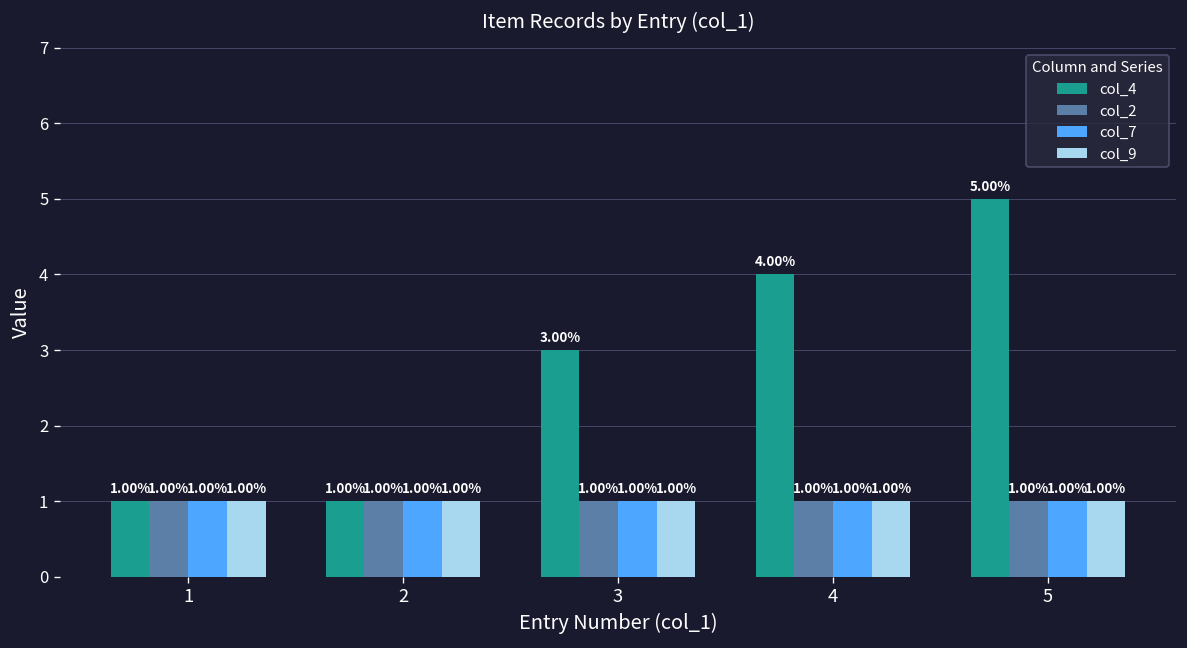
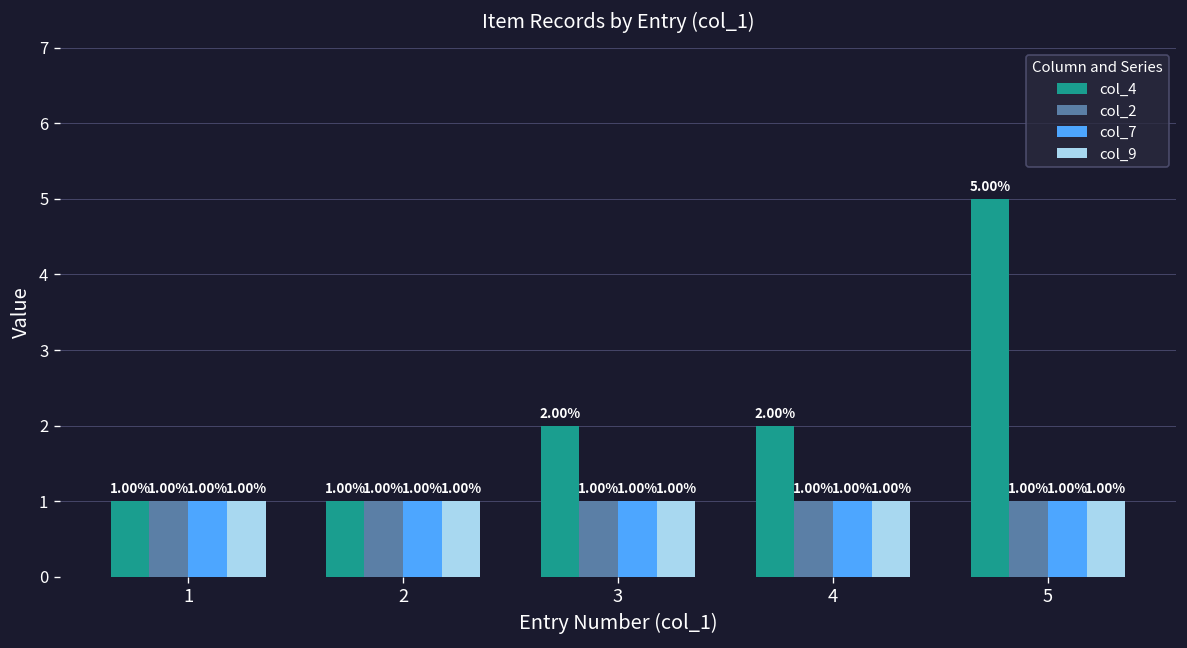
  {
    "col_4": {
      "1": "1.00%",
      "2": "1.00%",
-     "3": "3.00%",
-     "4": "4.00%",
+     "3": "2.00%",
+     "4": "2.00%",
      "5": "5.00%"
    },
    "col_2": {
      "1": "1.00%",
      "2": "1.00%",
      "3": "1.00%",
      "4": "1.00%",
      "5": "1.00%"
    },
    "col_7": {
      "1": "1.00%",
      "2": "1.00%",
      "3": "1.00%",
      "4": "1.00%",
      "5": "1.00%"
    },
    "col_9": {
      "1": "1.00%",
      "2": "1.00%",
      "3": "1.00%",
      "4": "1.00%",
      "5": "1.00%"
    }
  }
